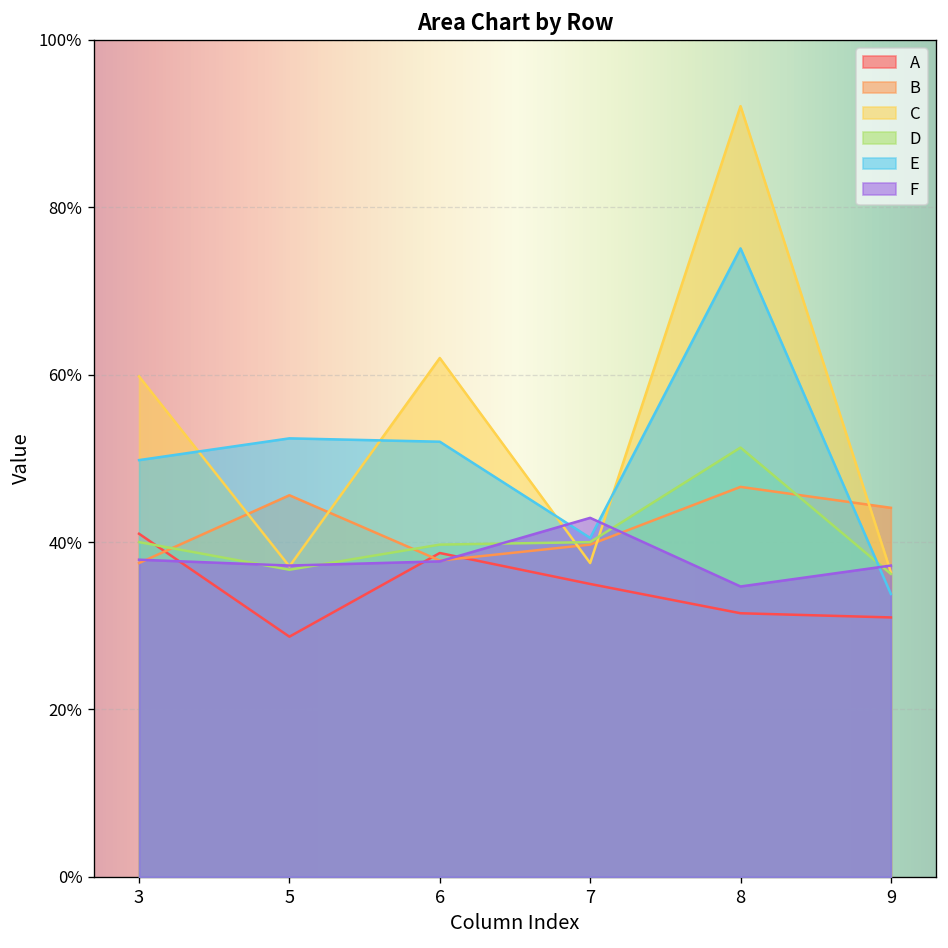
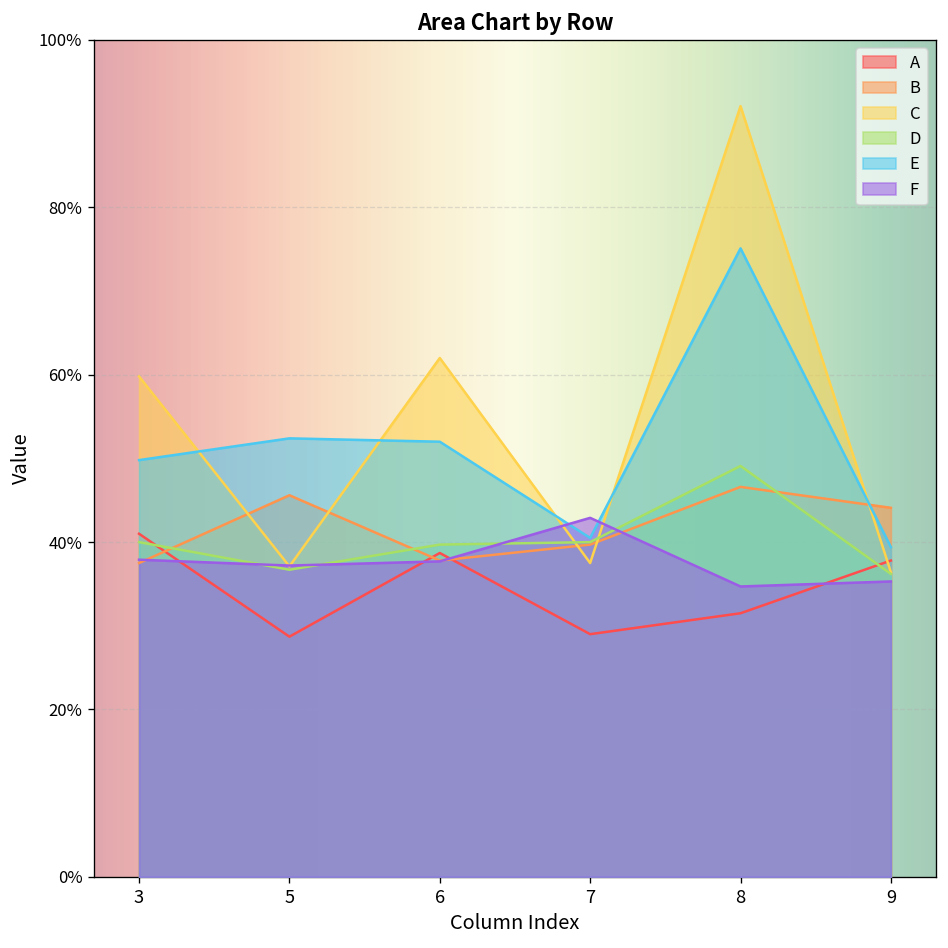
  {
    "A": {
      "3": "41%",
      "5": "29%",
      "6": "39%",
-     "7": "35%",
+     "7": "29%",
      "8": "32%",
-     "9": "31%"
+     "9": "38%"
    },
    "D": {
      "3": "40%",
      "5": "37%",
      "6": "40%",
-     "8": "51%"
+     "8": "49%"
    },
    "E": {
      "3": "50%",
      "5": "52%",
      "6": "52%",
      "7": "41%",
      "8": "75%",
-     "9": "34%"
+     "9": "39%"
    },
    "F": {
      "3": "38%",
      "7": "43%",
      "8": "35%",
-     "9": "37%"
+     "9": "35%"
    }
  }
